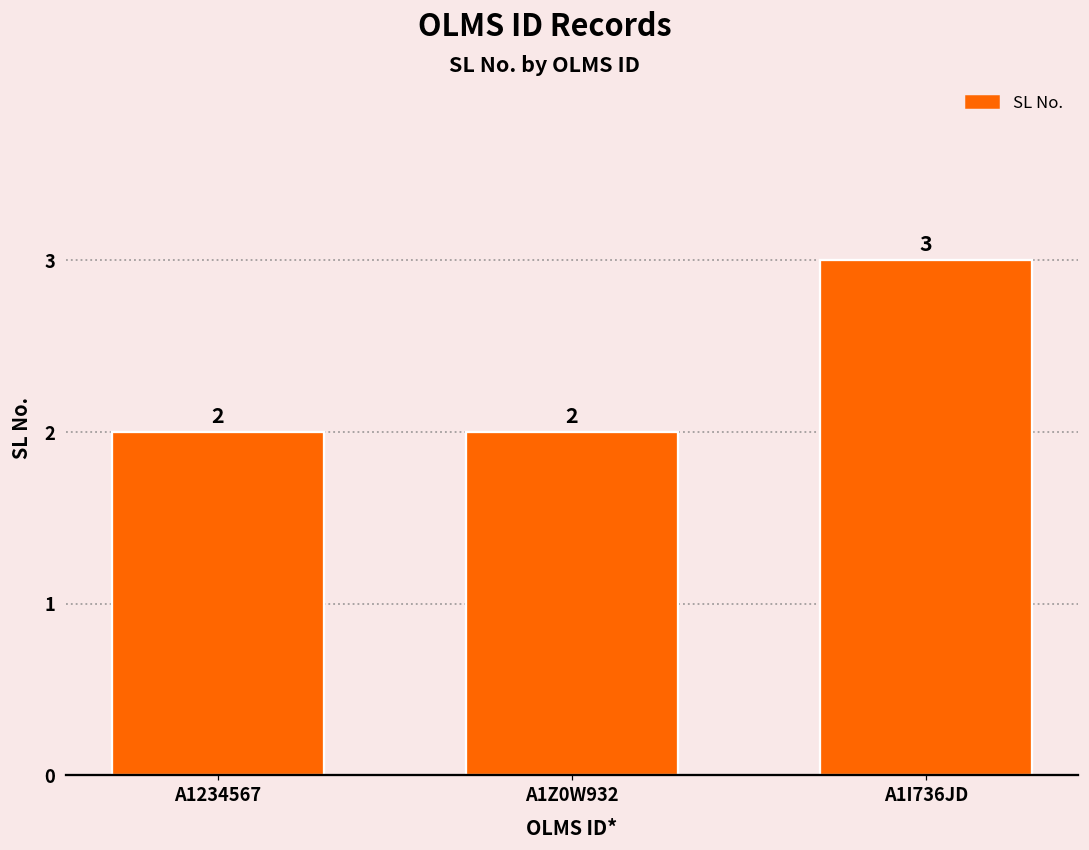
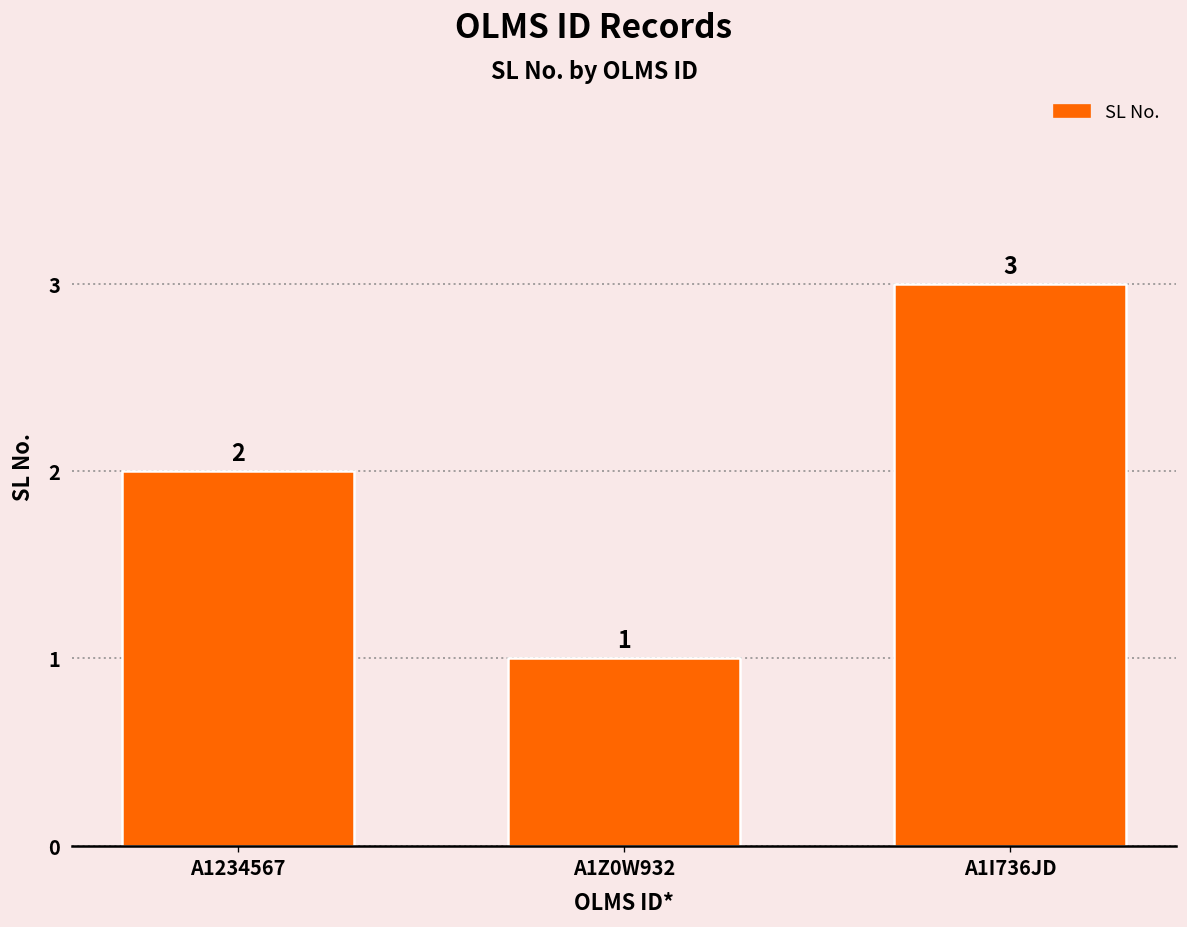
  {
    "A1234567": 2,
-   "A1Z0W932": 2,
+   "A1Z0W932": 1,
    "A1I736JD": 3
  }
